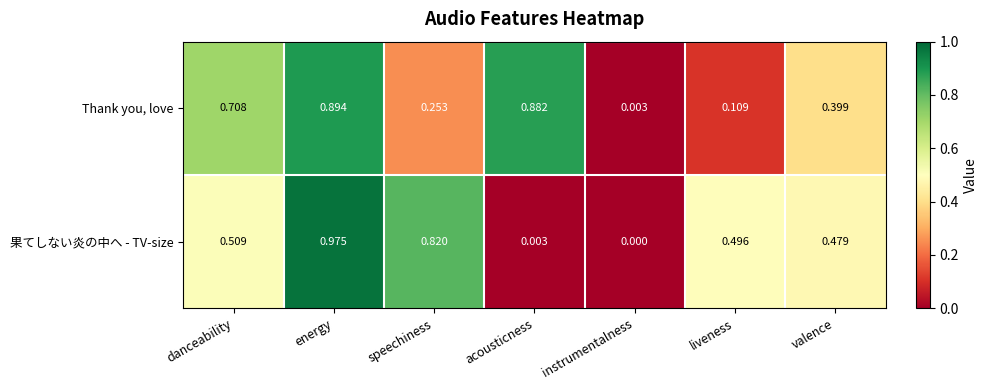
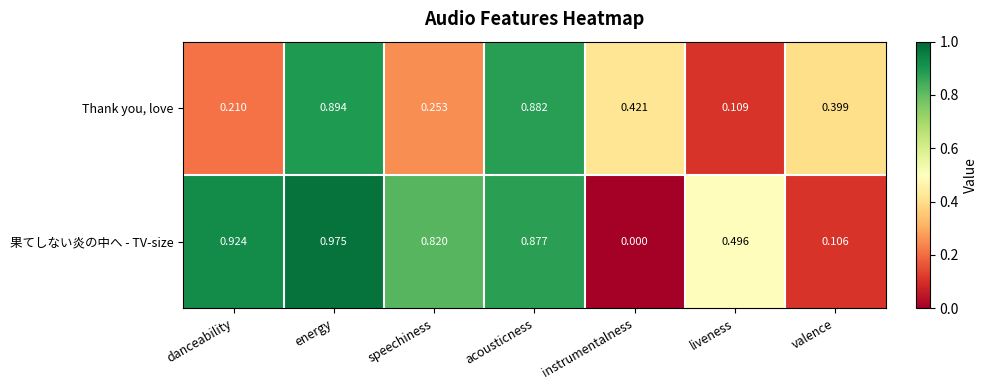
  {
    "Thank you, love": {
-     "danceability": 0.708,
+     "danceability": 0.210,
      "energy": 0.894,
      "speechiness": 0.253,
      "acousticness": 0.882,
-     "instrumentalness": 0.003,
+     "instrumentalness": 0.421,
      "liveness": 0.109,
      "valence": 0.399
    },
    "果てしない炎の中へ - TV-size": {
-     "danceability": 0.509,
+     "danceability": 0.924,
      "energy": 0.975,
      "speechiness": 0.820,
-     "acousticness": 0.003,
+     "acousticness": 0.877,
      "instrumentalness": 0.000,
      "liveness": 0.496,
-     "valence": 0.479
+     "valence": 0.106
    }
  }
